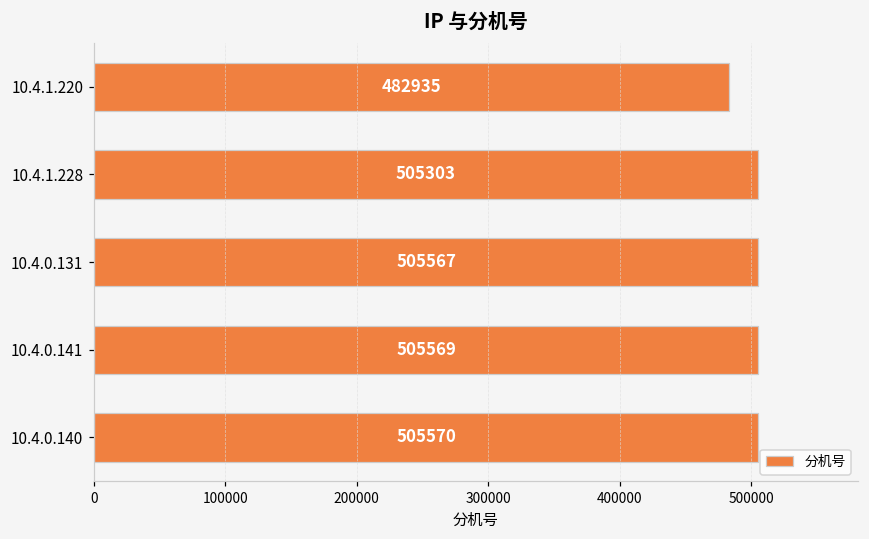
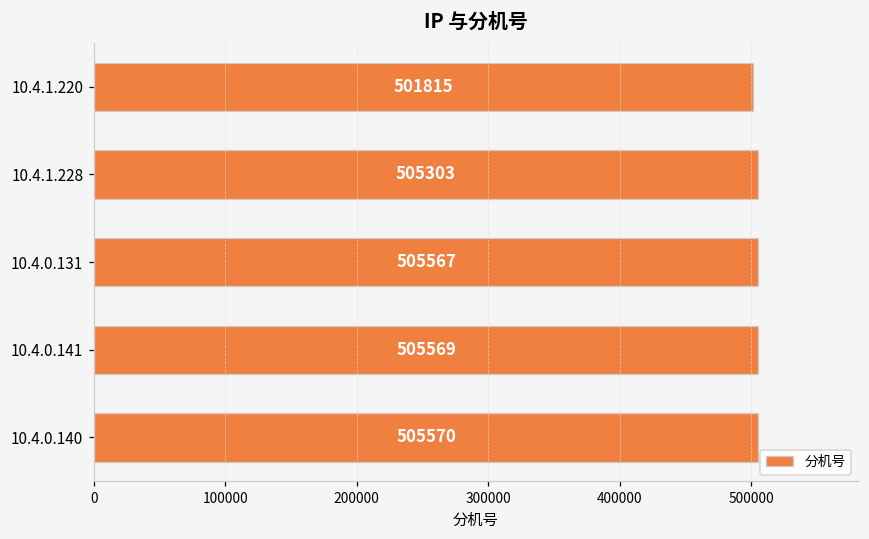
  {
-   "10.4.1.220": 482935,
+   "10.4.1.220": 501815,
    "10.4.1.228": 505303,
    "10.4.0.131": 505567,
    "10.4.0.141": 505569,
    "10.4.0.140": 505570
  }
